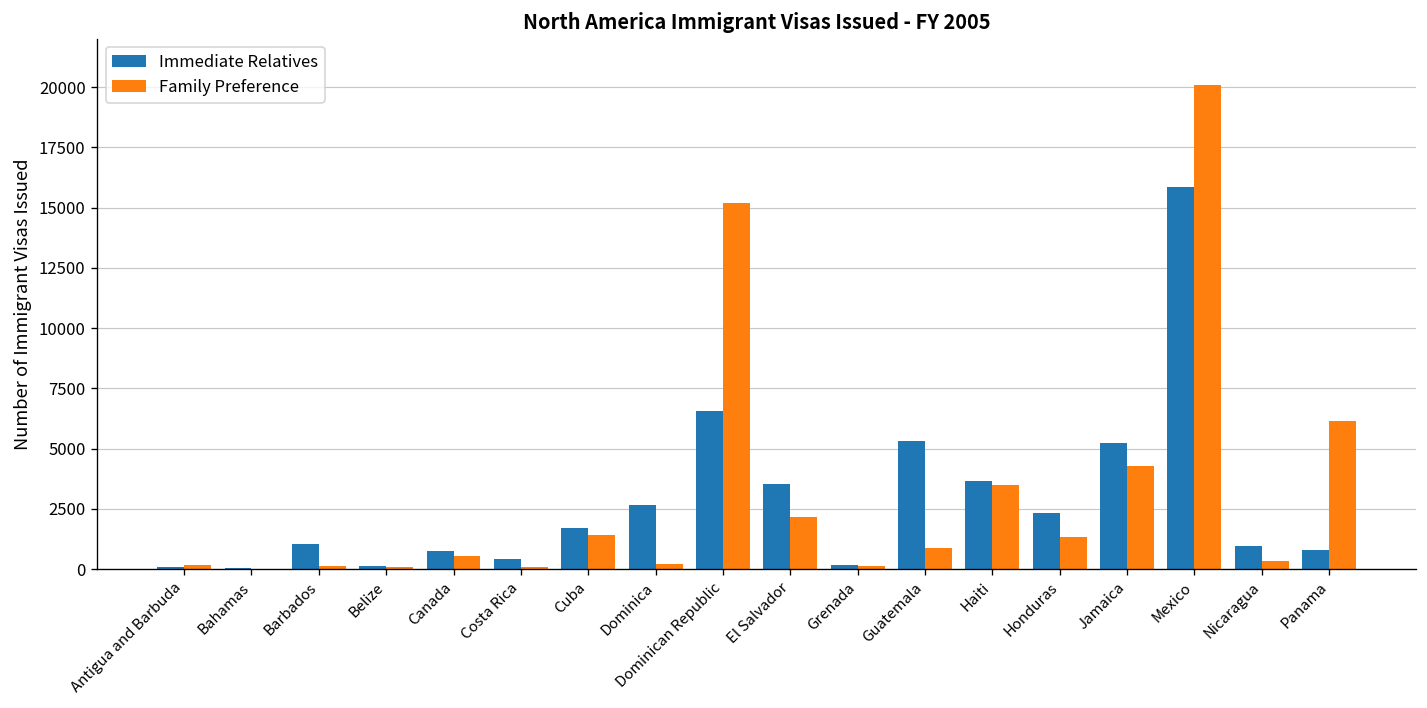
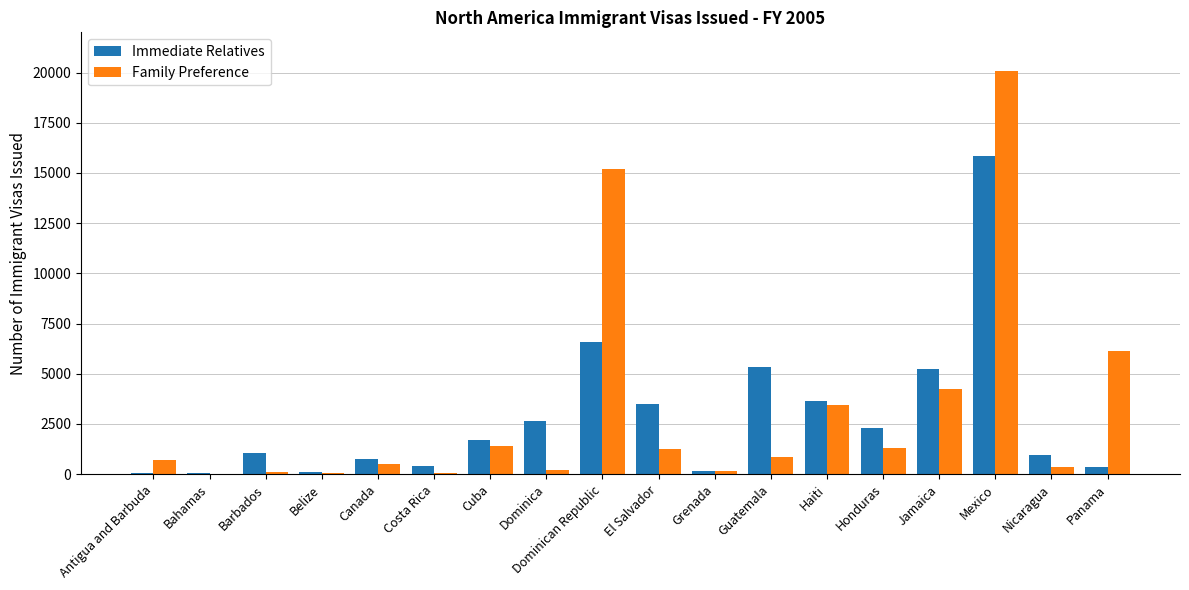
  {
    "Immediate Relatives": {
      "Barbados": 1000,
      "Canada": 800,
      "Costa Rica": 400,
      "Cuba": 1700,
      "Dominica": 2700,
      "Dominican Republic": 6600,
      "El Salvador": 3500,
      "Grenada": 200,
      "Guatemala": 5300,
      "Haiti": 3600,
      "Honduras": 2300,
      "Jamaica": 5200,
      "Mexico": 15900,
      "Nicaragua": 1000,
-     "Panama": 800
+     "Panama": 400
    },
    "Family Preference": {
-     "Antigua and Barbuda": 200,
+     "Antigua and Barbuda": 700,
      "Canada": 500,
      "Cuba": 1400,
      "Dominica": 200,
      "Dominican Republic": 15200,
-     "El Salvador": 2200,
+     "El Salvador": 1300,
      "Grenada": 100,
      "Guatemala": 900,
      "Haiti": 3500,
      "Honduras": 1300,
      "Jamaica": 4300,
      "Mexico": 20100,
      "Nicaragua": 300,
      "Panama": 6100
    }
  }
